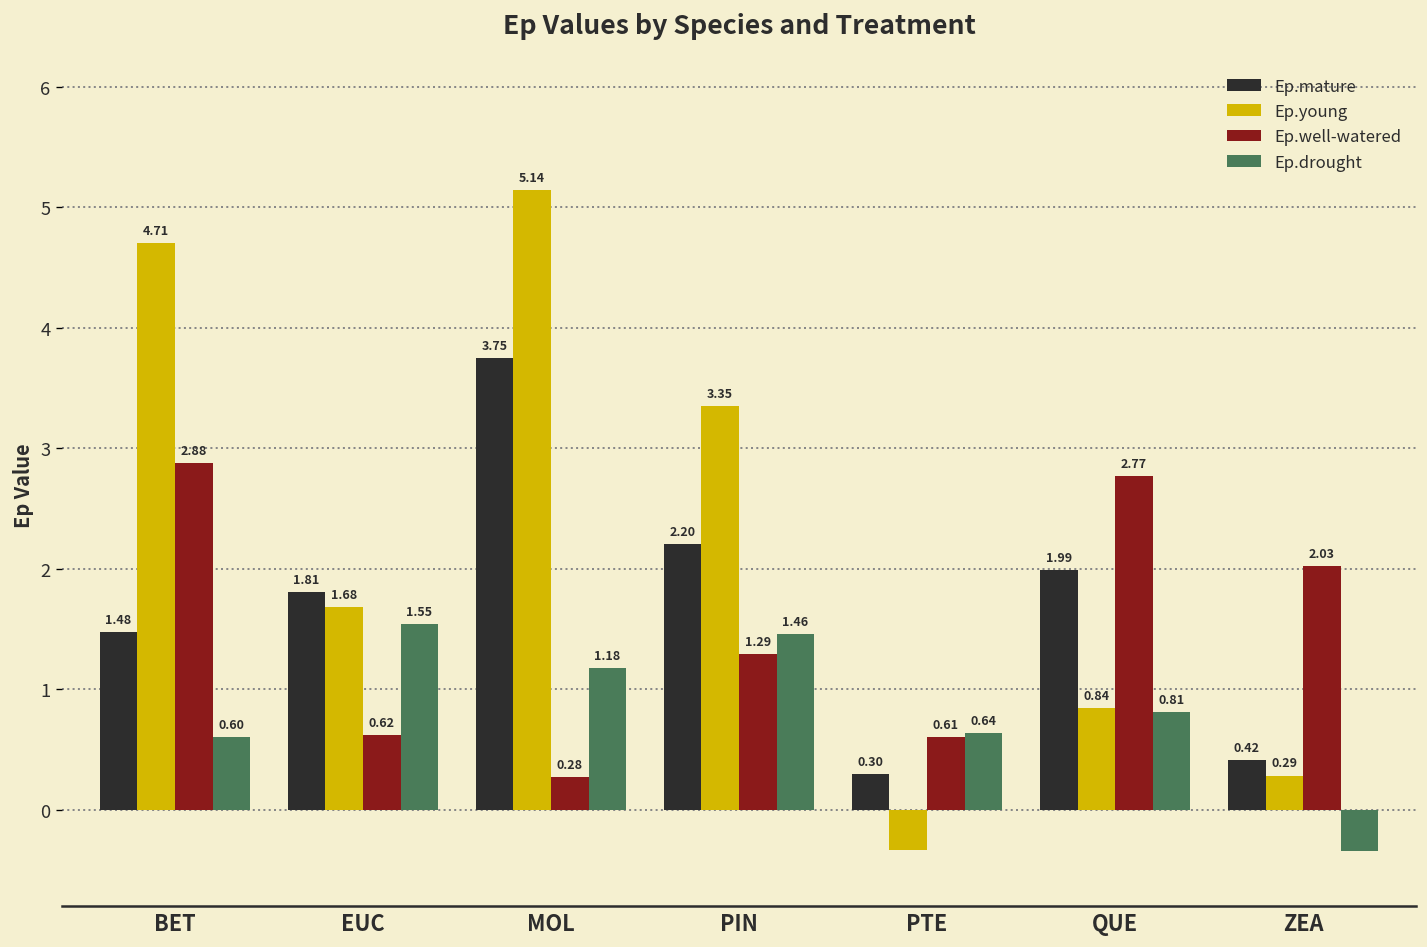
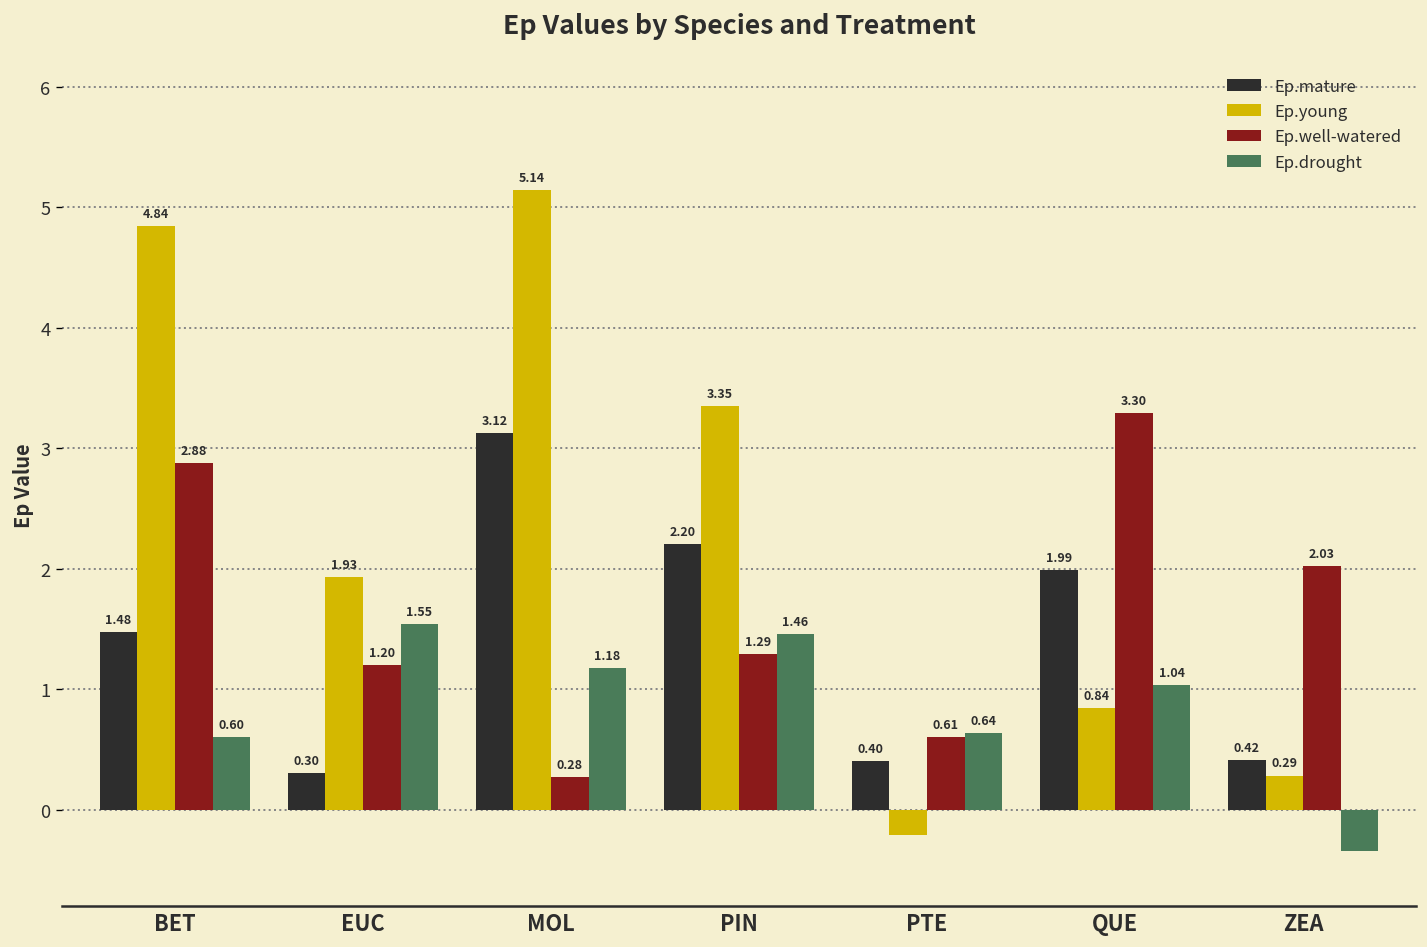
  {
    "Ep.mature": {
      "BET": 1.48,
-     "EUC": 1.81,
-     "MOL": 3.75,
+     "EUC": 0.30,
+     "MOL": 3.12,
      "PIN": 2.20,
-     "PTE": 0.30,
+     "PTE": 0.40,
      "QUE": 1.99,
      "ZEA": 0.42
    },
    "Ep.young": {
-     "BET": 4.71,
-     "EUC": 1.68,
+     "BET": 4.84,
+     "EUC": 1.93,
      "MOL": 5.14,
      "PIN": 3.35,
-     "PTE": -0.33,
+     "PTE": -0.20,
      "QUE": 0.84,
      "ZEA": 0.29
    },
    "Ep.well-watered": {
      "BET": 2.88,
-     "EUC": 0.62,
+     "EUC": 1.20,
      "MOL": 0.28,
      "PIN": 1.29,
      "PTE": 0.61,
-     "QUE": 2.77,
+     "QUE": 3.30,
      "ZEA": 2.03
    },
    "Ep.drought": {
      "BET": 0.60,
      "EUC": 1.55,
      "MOL": 1.18,
      "PIN": 1.46,
      "PTE": 0.64,
-     "QUE": 0.81
+     "QUE": 1.04
    }
  }
